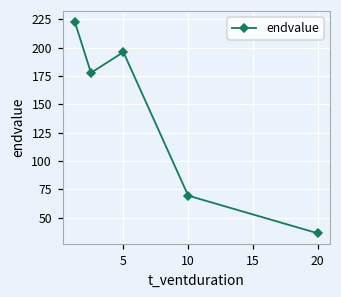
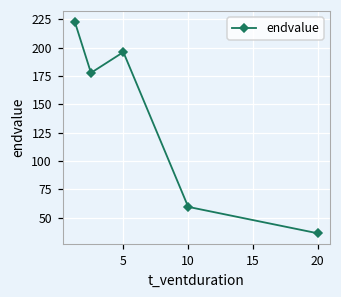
  {
    "5": 196,
-   "10": 69,
+   "10": 60,
    "20": 36
  }
